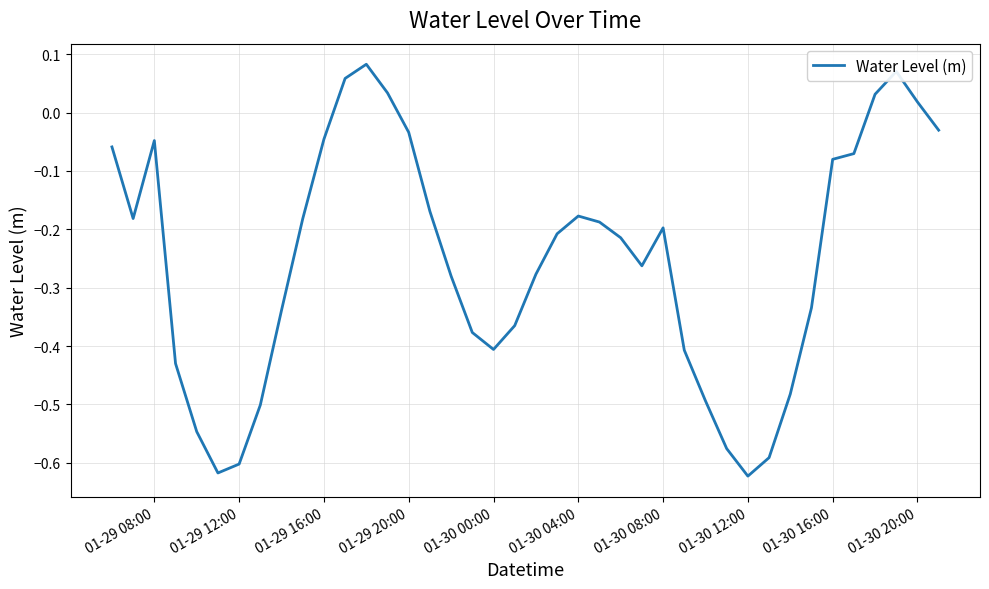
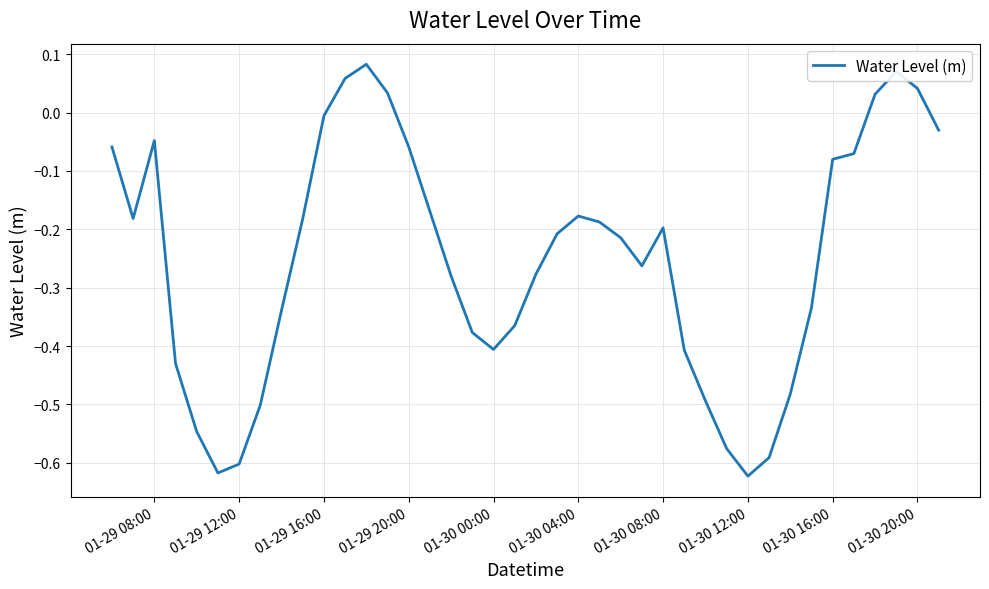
  {
    "01-29 08:00": -0.05,
    "01-29 12:00": -0.60,
-   "01-29 16:00": -0.05,
-   "01-29 20:00": -0.03,
+   "01-29 16:00": -0.01,
+   "01-29 20:00": -0.06,
    "01-30 00:00": -0.41,
    "01-30 04:00": -0.18,
    "01-30 08:00": -0.20,
    "01-30 12:00": -0.62,
    "01-30 16:00": -0.08,
-   "01-30 20:00": 0.02
+   "01-30 20:00": 0.04
  }
